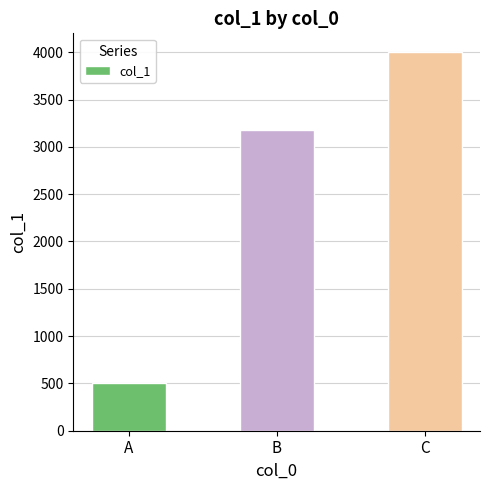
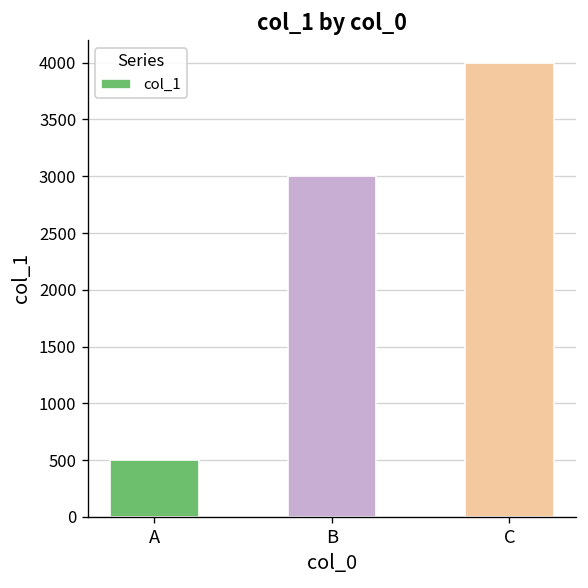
  {
    "A": 500,
-   "B": 3200,
+   "B": 3000,
    "C": 4000
  }
